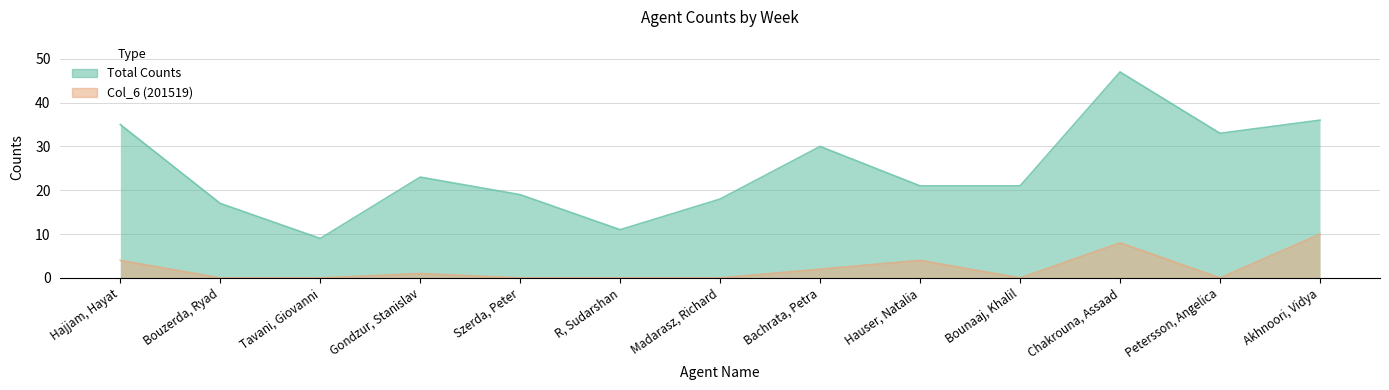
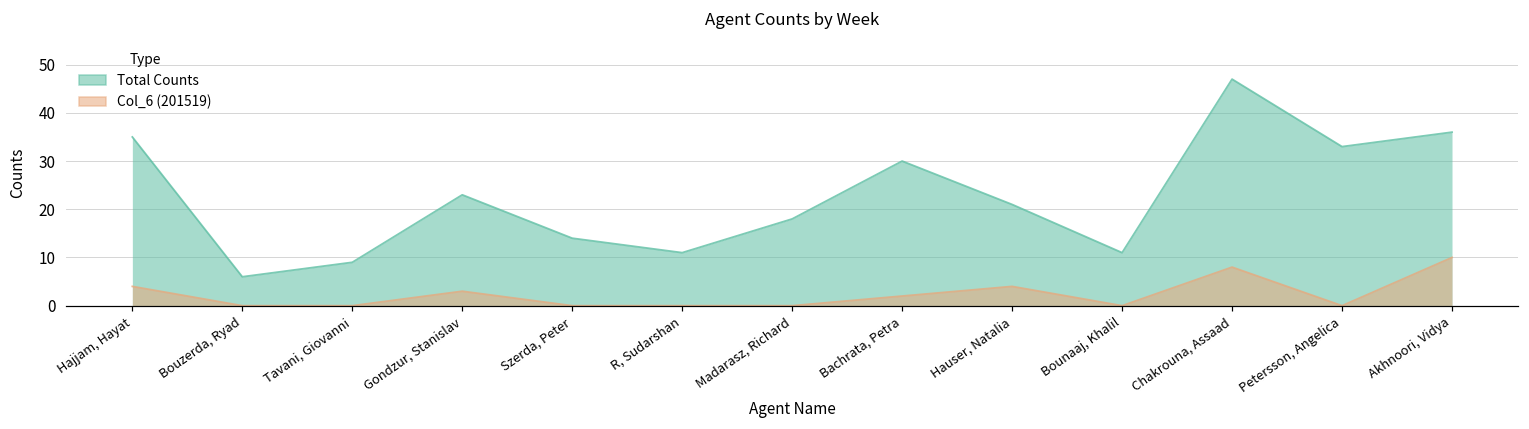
  {
    "Total Counts": {
      "Hajjam, Hayat": 35,
-     "Bouzerda, Ryad": 17,
+     "Bouzerda, Ryad": 6,
      "Tavani, Giovanni": 9,
      "Gondzur, Stanislav": 23,
-     "Szerda, Peter": 19,
+     "Szerda, Peter": 14,
      "R, Sudarshan": 11,
      "Madarasz, Richard": 18,
      "Bachrata, Petra": 30,
      "Hauser, Natalia": 21,
-     "Bounaaj, Khalil": 21,
+     "Bounaaj, Khalil": 11,
      "Chakrouna, Assaad": 47,
      "Petersson, Angelica": 33,
      "Akhnoori, Vidya": 36
    },
    "Col_6 (201519)": {
      "Hajjam, Hayat": 4,
      "Bouzerda, Ryad": 0,
      "Tavani, Giovanni": 0,
-     "Gondzur, Stanislav": 1,
+     "Gondzur, Stanislav": 3,
      "Szerda, Peter": 0,
      "R, Sudarshan": 0,
      "Madarasz, Richard": 0,
      "Bachrata, Petra": 2,
      "Hauser, Natalia": 4,
      "Bounaaj, Khalil": 0,
      "Chakrouna, Assaad": 8,
      "Petersson, Angelica": 0,
      "Akhnoori, Vidya": 10
    }
  }
